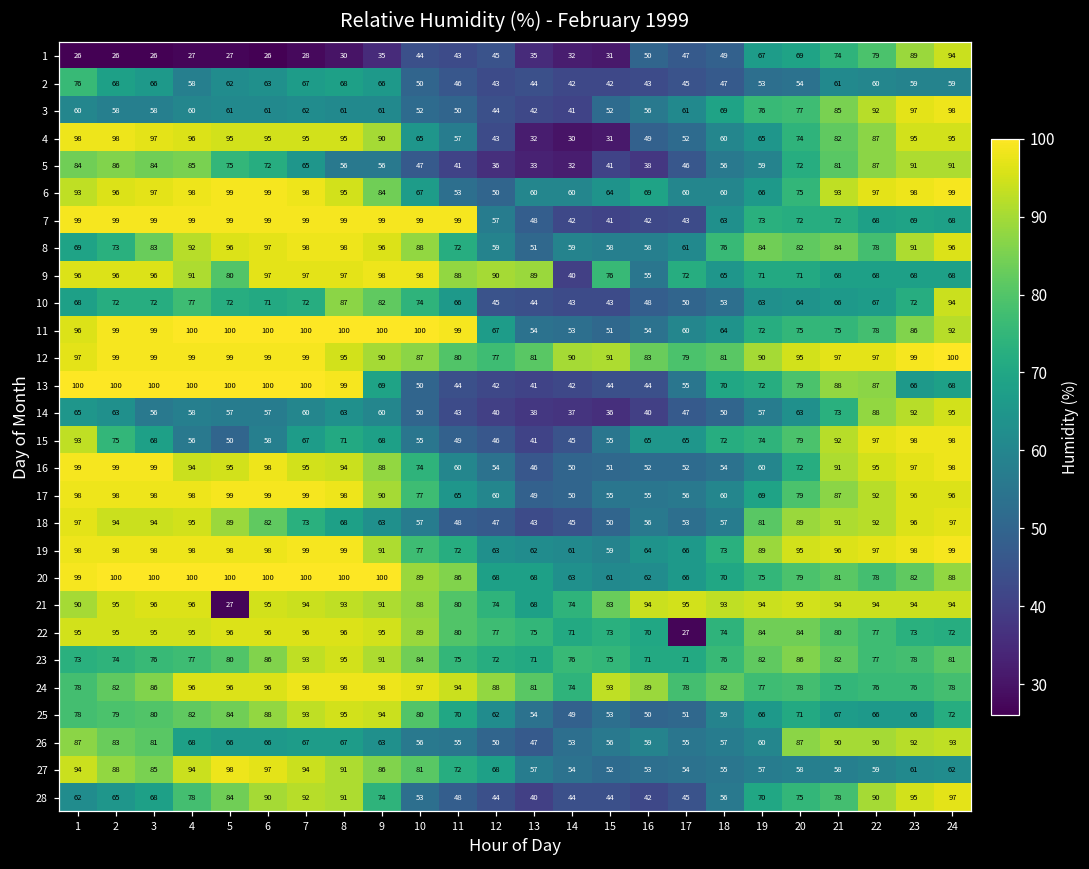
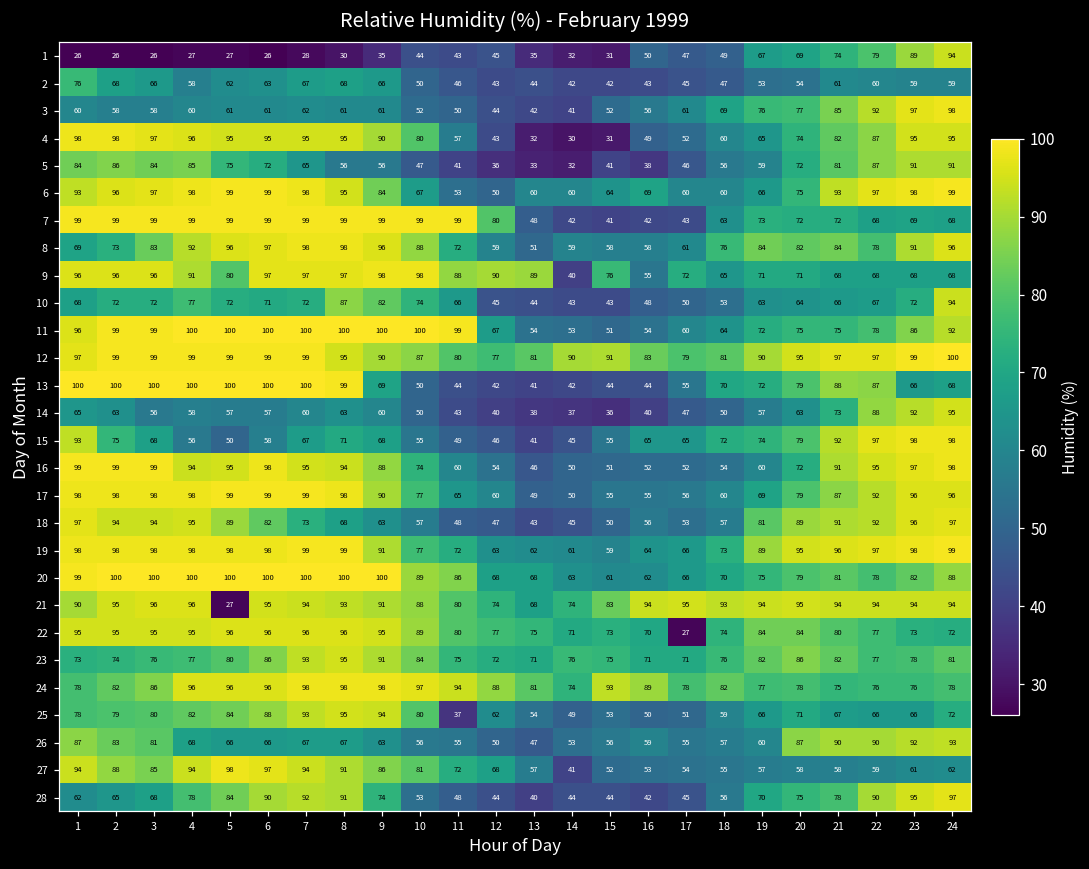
  {
    "4": {
      "1": 98,
      "2": 98,
      "3": 97,
      "4": 96,
      "5": 95,
      "6": 95,
      "7": 95,
      "8": 95,
      "9": 90,
-     "10": 65,
+     "10": 80,
      "11": 57,
      "12": 43,
      "13": 32,
      "14": 30,
      "15": 31,
      "16": 49,
      "17": 52,
      "18": 60,
      "19": 65,
      "20": 74,
      "21": 82,
      "22": 87,
      "23": 95,
      "24": 95
    },
    "7": {
      "1": 99,
      "2": 99,
      "3": 99,
      "4": 99,
      "5": 99,
      "6": 99,
      "7": 99,
      "8": 99,
      "9": 99,
      "10": 99,
      "11": 99,
-     "12": 57,
+     "12": 80,
      "13": 48,
      "14": 42,
      "15": 41,
      "16": 42,
      "17": 43,
      "18": 63,
      "19": 73,
      "20": 72,
      "21": 72,
      "22": 68,
      "23": 69,
      "24": 68
    },
    "25": {
      "1": 78,
      "2": 79,
      "3": 80,
      "4": 82,
      "5": 84,
      "6": 88,
      "7": 93,
      "8": 95,
      "9": 94,
      "10": 80,
-     "11": 70,
+     "11": 37,
      "12": 62,
      "13": 54,
      "14": 49,
      "15": 53,
      "16": 50,
      "17": 51,
      "18": 59,
      "19": 66,
      "20": 71,
      "21": 67,
      "22": 66,
      "23": 66,
      "24": 72
    },
    "27": {
      "1": 94,
      "2": 88,
      "3": 85,
      "4": 94,
      "5": 98,
      "6": 97,
      "7": 94,
      "8": 91,
      "9": 86,
      "10": 81,
      "11": 72,
      "12": 68,
      "13": 57,
-     "14": 54,
+     "14": 41,
      "15": 52,
      "16": 53,
      "17": 54,
      "18": 55,
      "19": 57,
      "20": 58,
      "21": 58,
      "22": 59,
      "23": 61,
      "24": 62
    }
  }
